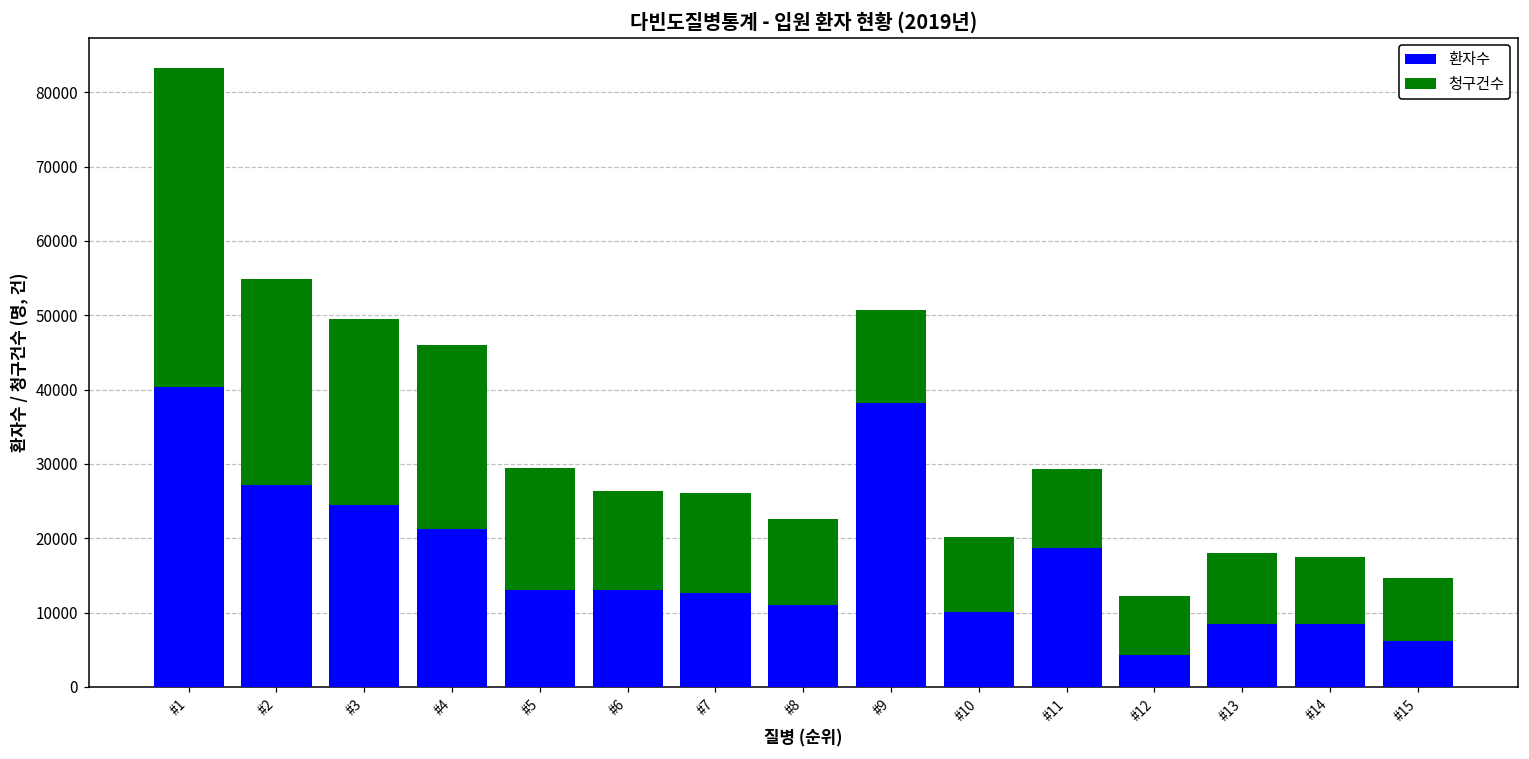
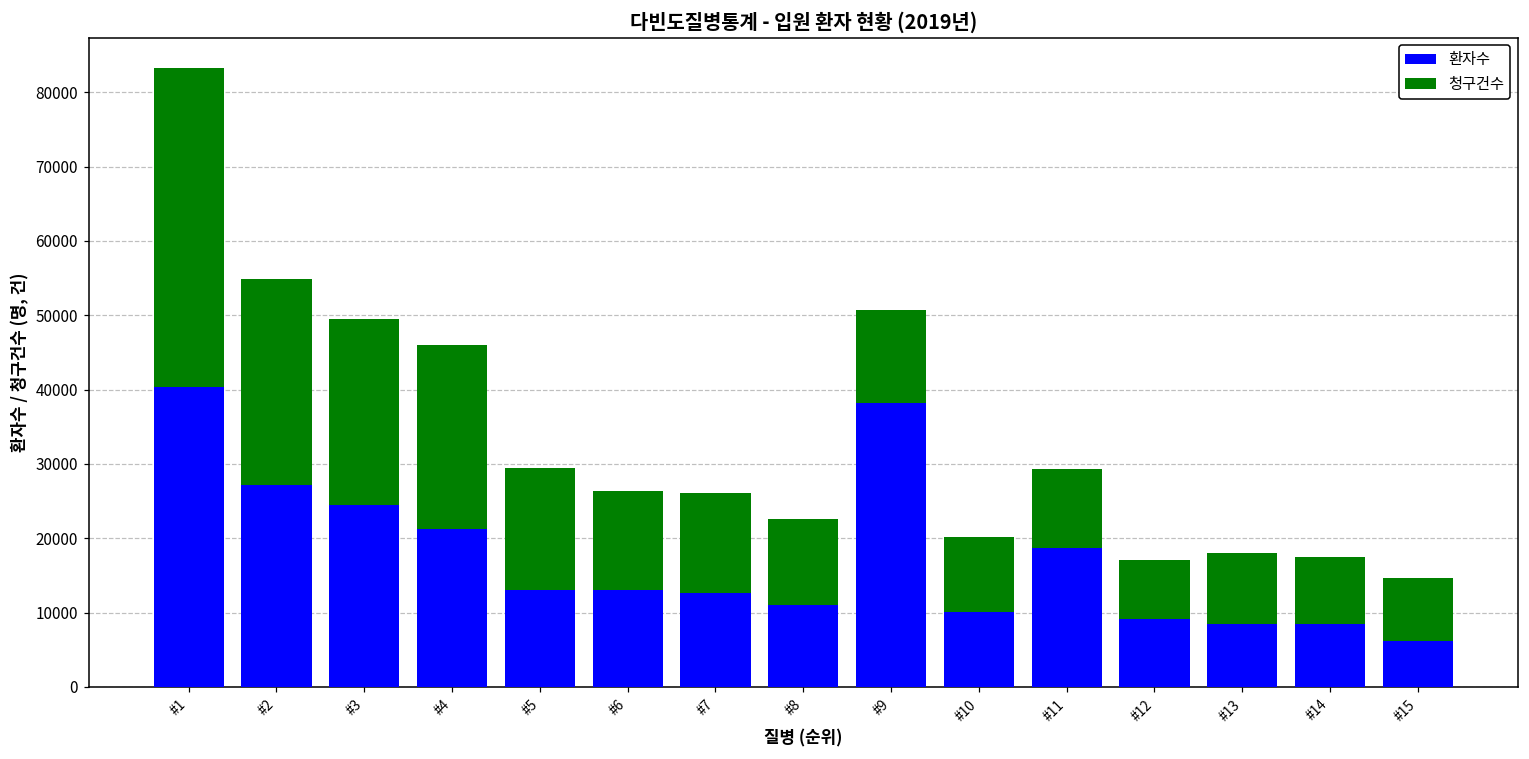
  {
    "환자수": {
      "#1": 40000,
      "#2": 27000,
      "#3": 24000,
      "#4": 21000,
      "#5": 13000,
      "#6": 13000,
      "#7": 13000,
      "#8": 11000,
      "#9": 38000,
      "#10": 10000,
      "#11": 19000,
-     "#12": 4000,
+     "#12": 9000,
      "#13": 8000,
      "#14": 8000,
      "#15": 6000
    },
    "청구건수": {
      "#1": 43000,
      "#2": 28000,
      "#3": 25000,
      "#4": 25000,
      "#5": 16000,
      "#6": 13000,
      "#7": 13000,
      "#8": 12000,
      "#9": 13000,
      "#10": 10000,
      "#11": 11000,
      "#12": 8000,
      "#13": 10000,
      "#14": 9000,
      "#15": 8000
    }
  }
